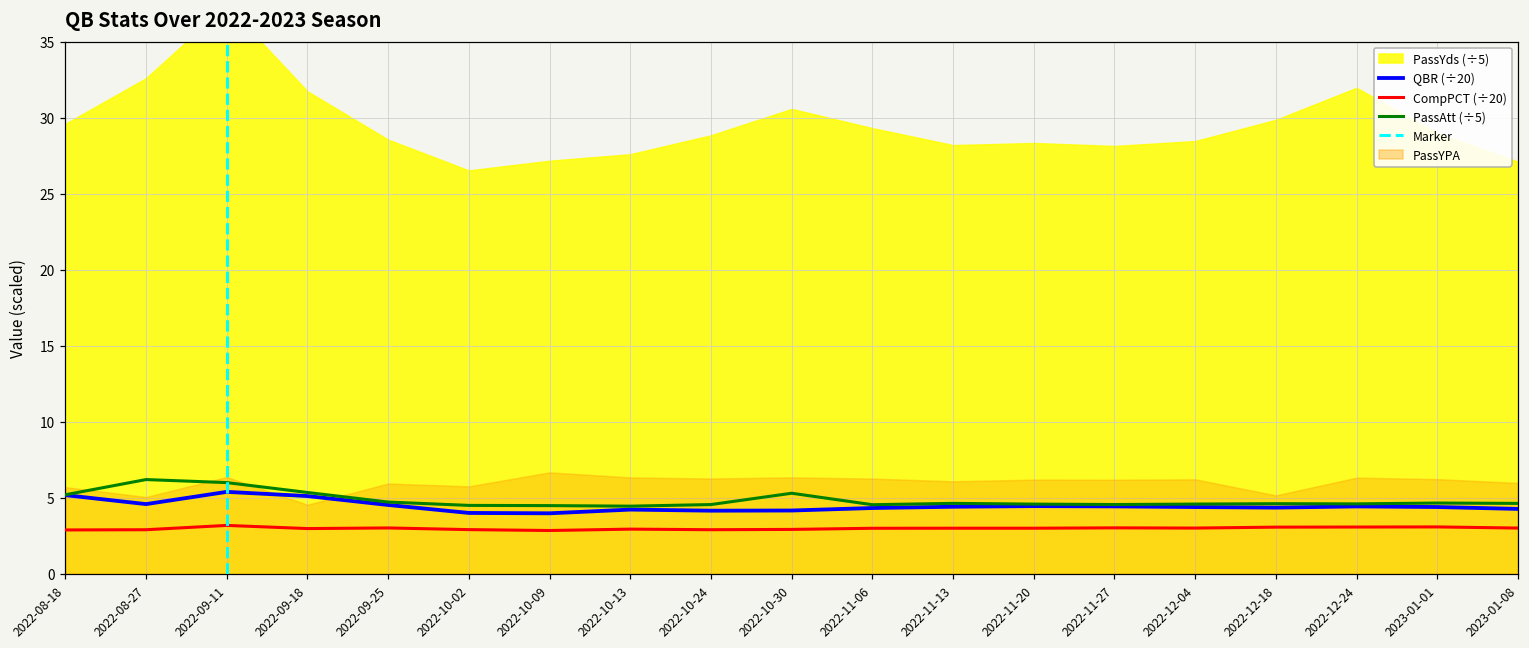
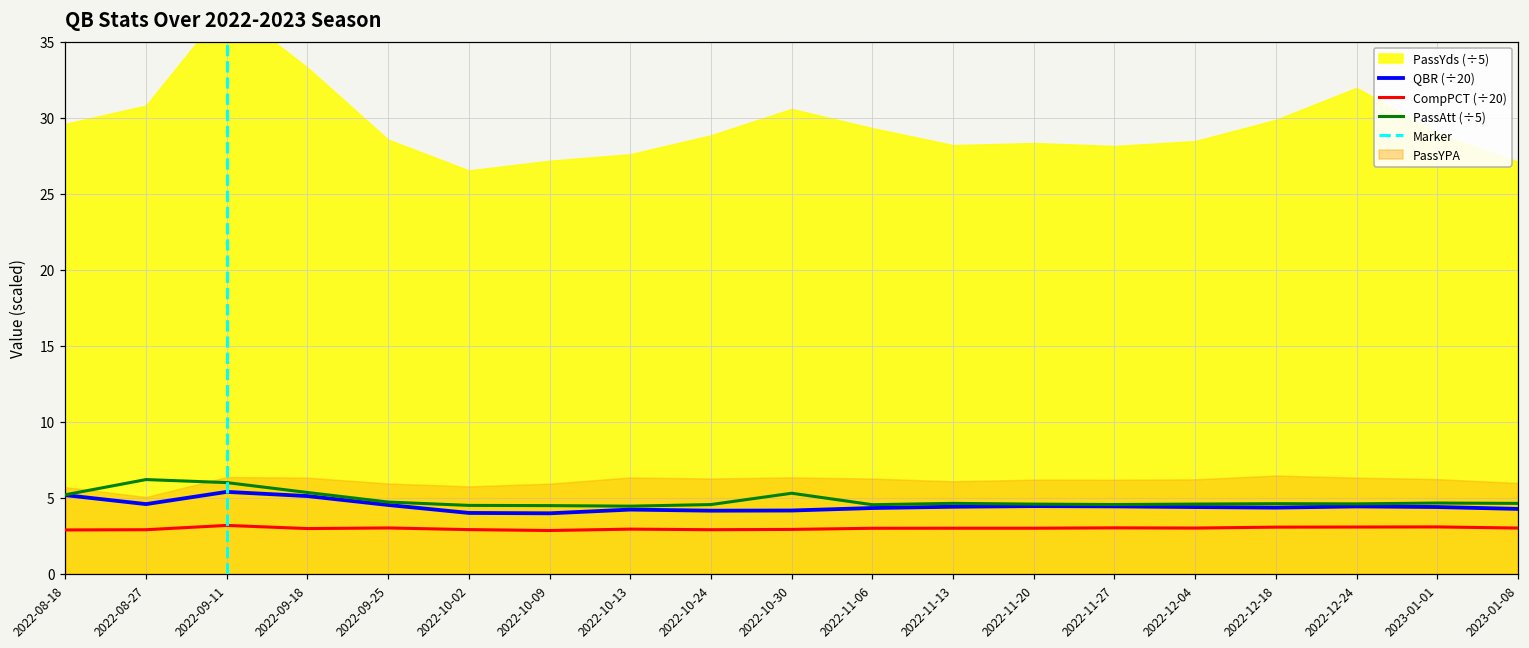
  {
    "PassYds (÷5)": {
      "2022-08-18": 29.6,
-     "2022-08-27": 32.6,
-     "2022-09-18": 31.7,
+     "2022-08-27": 30.8,
+     "2022-09-18": 33.3,
      "2022-09-25": 28.6,
      "2022-10-02": 26.5,
      "2022-10-09": 27.2,
      "2022-10-13": 27.6,
      "2022-10-24": 28.8,
      "2022-10-30": 30.6,
      "2022-11-06": 29.3,
      "2022-11-13": 28.2,
      "2022-11-20": 28.3,
      "2022-11-27": 28.1,
      "2022-12-04": 28.5,
      "2022-12-18": 29.9,
      "2022-12-24": 32.0,
      "2023-01-08": 27.1
    },
    "QBR (÷20)": {
      "2022-08-27": 4.6,
      "2022-09-11": 5.4,
      "2022-09-18": 5.1,
      "2022-09-25": 4.5,
      "2022-10-02": 4.0,
      "2022-10-09": 4.0,
      "2022-10-13": 4.2,
      "2022-10-24": 4.2,
      "2022-10-30": 4.2,
      "2022-11-06": 4.3,
      "2022-11-13": 4.4,
      "2022-12-04": 4.4,
      "2022-12-18": 4.4,
      "2023-01-01": 4.4,
      "2023-01-08": 4.3
    },
    "CompPCT (÷20)": {
      "2022-08-18": 2.9,
      "2022-08-27": 2.9,
      "2022-09-11": 3.2,
      "2022-09-18": 3.0,
      "2022-09-25": 3.0,
      "2022-10-02": 2.9,
      "2022-10-09": 2.8,
      "2022-10-13": 2.9,
      "2022-10-24": 2.9,
      "2022-10-30": 2.9,
      "2022-11-06": 3.0,
      "2022-11-13": 3.0,
      "2022-11-20": 3.0,
      "2022-11-27": 3.0,
      "2022-12-04": 3.0,
      "2022-12-18": 3.1,
      "2022-12-24": 3.1,
      "2023-01-01": 3.1,
      "2023-01-08": 3.0
    },
    "PassYPA": {
      "2022-08-18": 5.7,
      "2022-08-27": 5.1,
      "2022-09-11": 6.4,
-     "2022-09-18": 4.5,
+     "2022-09-18": 6.3,
      "2022-09-25": 5.9,
      "2022-10-02": 5.8,
-     "2022-10-09": 6.7,
+     "2022-10-09": 5.9,
      "2022-10-13": 6.3,
      "2022-10-24": 6.3,
      "2022-10-30": 6.3,
      "2022-11-06": 6.3,
      "2022-11-13": 6.1,
      "2022-11-20": 6.2,
      "2022-11-27": 6.2,
      "2022-12-04": 6.2,
-     "2022-12-18": 5.2,
+     "2022-12-18": 6.5,
      "2022-12-24": 6.3,
      "2023-01-01": 6.2,
      "2023-01-08": 6.0
    },
    "PassAtt (÷5)": {
      "2022-08-27": 6.2,
      "2022-09-11": 6.0,
      "2022-09-18": 5.4,
      "2022-09-25": 4.7,
      "2022-10-02": 4.5,
      "2022-10-09": 4.5,
      "2022-10-13": 4.5,
      "2022-10-24": 4.6,
      "2022-10-30": 5.3,
      "2022-11-06": 4.5,
      "2022-11-13": 4.6,
      "2022-12-04": 4.6,
      "2022-12-18": 4.6,
      "2023-01-01": 4.7,
      "2023-01-08": 4.6
    }
  }
